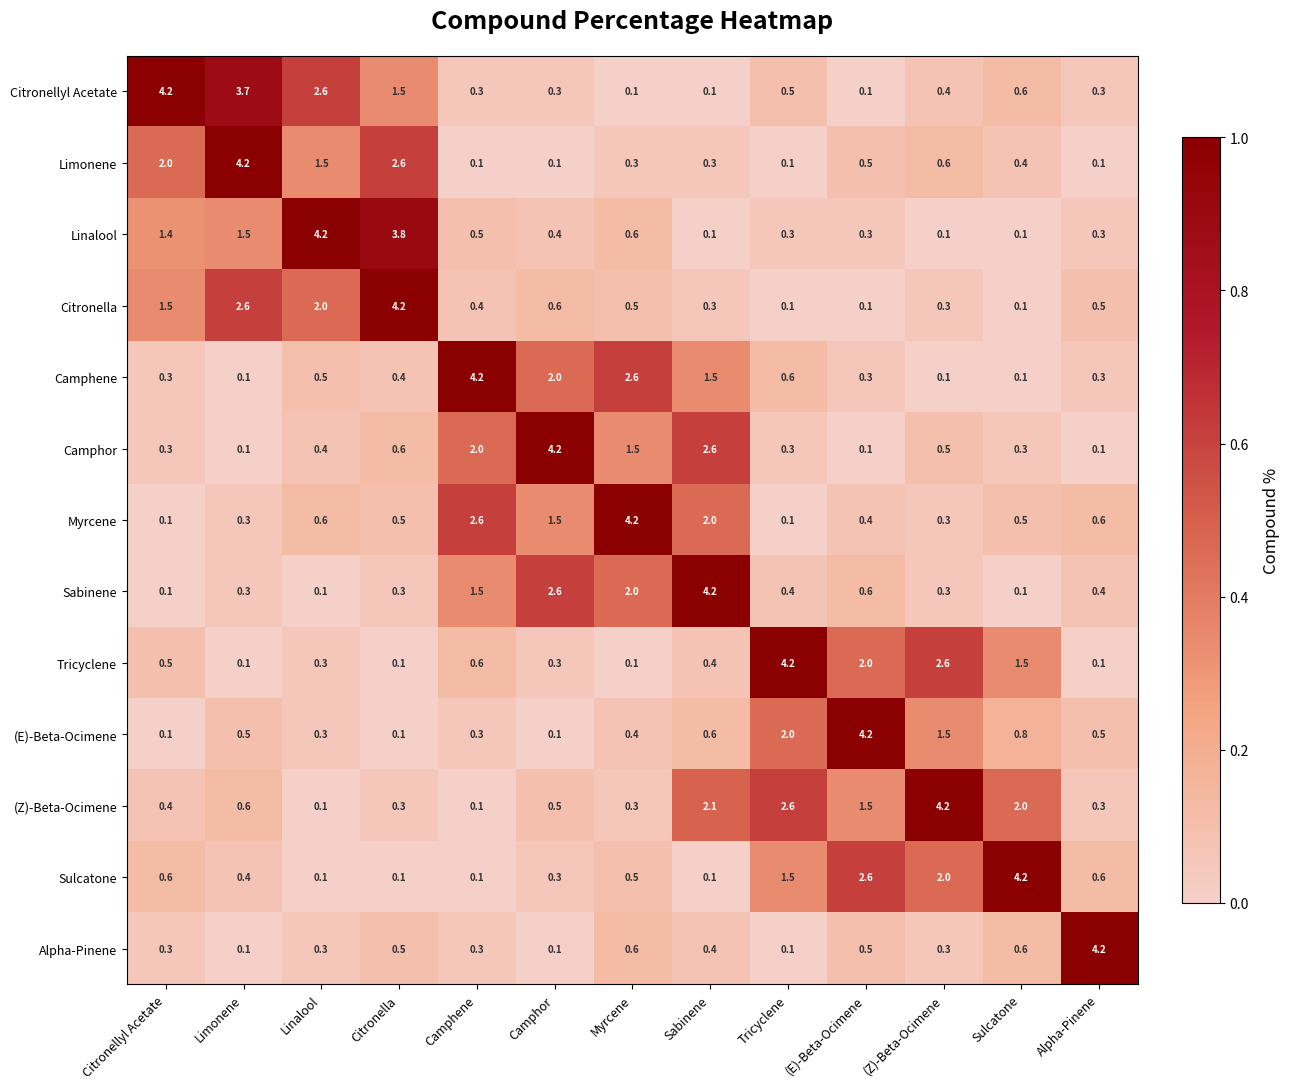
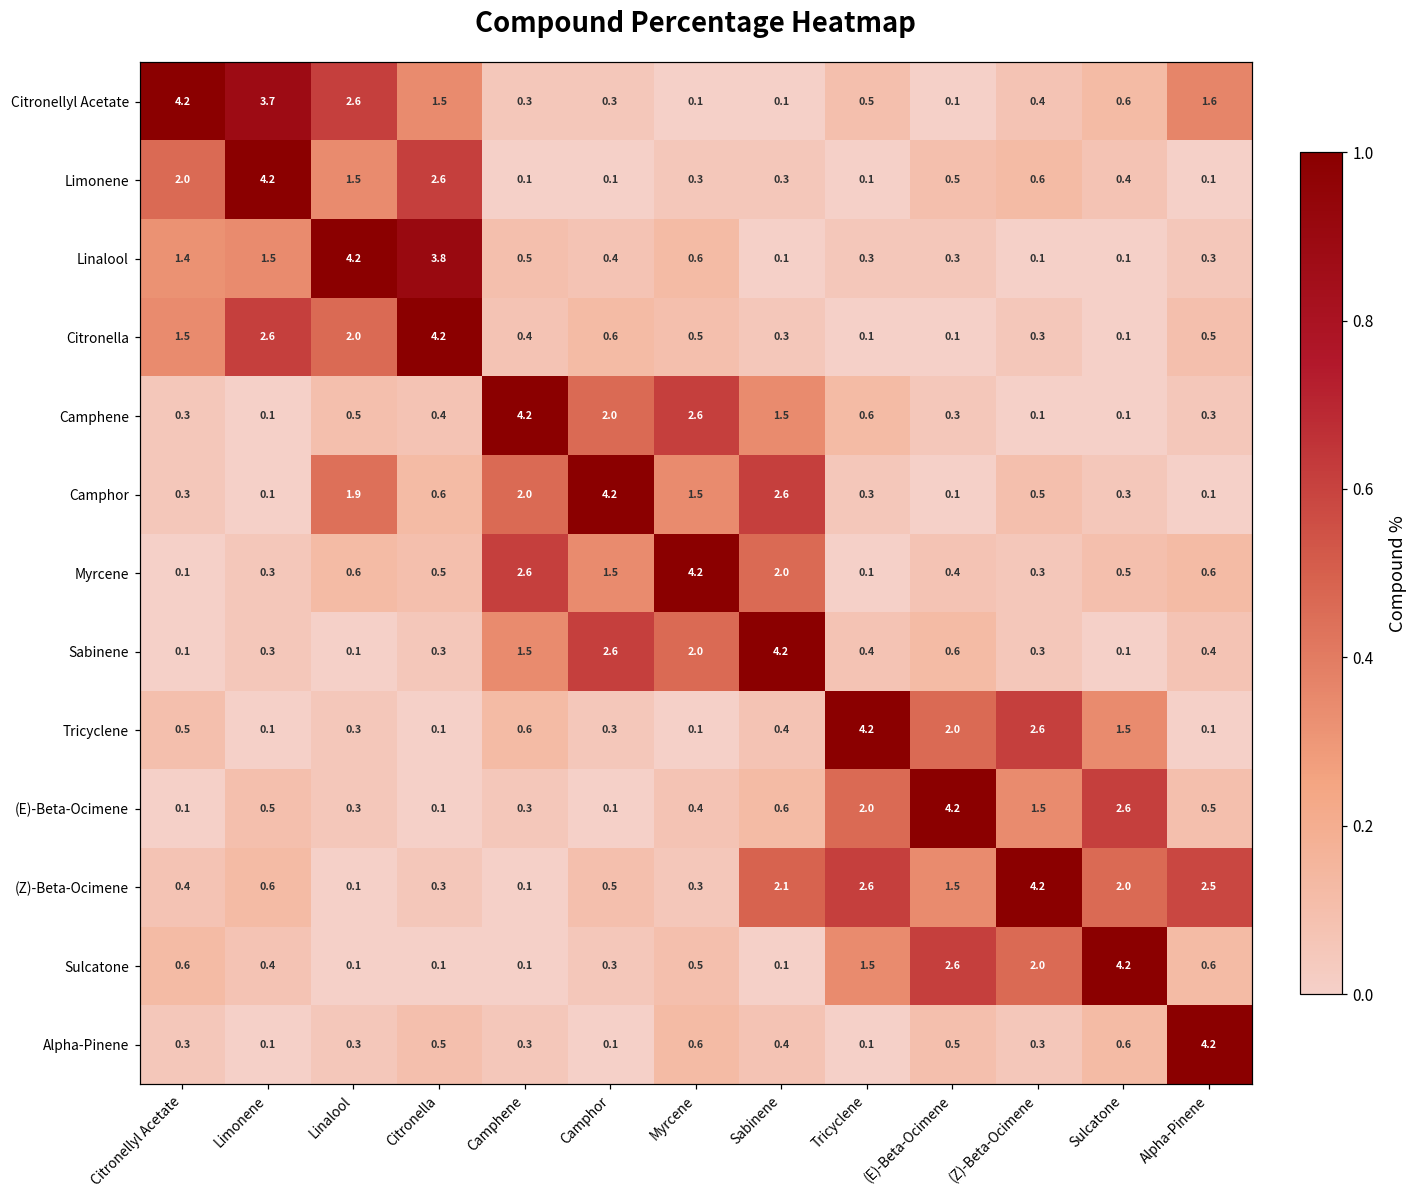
  {
    "Citronellyl Acetate": {
      "Citronellyl Acetate": 4.2,
      "Limonene": 3.7,
      "Linalool": 2.6,
      "Citronella": 1.5,
      "Camphene": 0.3,
      "Camphor": 0.3,
      "Myrcene": 0.1,
      "Sabinene": 0.1,
      "Tricyclene": 0.5,
      "(E)-Beta-Ocimene": 0.1,
      "(Z)-Beta-Ocimene": 0.4,
      "Sulcatone": 0.6,
-     "Alpha-Pinene": 0.3
+     "Alpha-Pinene": 1.6
    },
    "Limonene": {
      "Citronellyl Acetate": 2.0,
      "Limonene": 4.2,
      "Linalool": 1.5,
      "Citronella": 2.6,
      "Camphene": 0.1,
      "Camphor": 0.1,
      "Myrcene": 0.3,
      "Sabinene": 0.3,
      "Tricyclene": 0.1,
      "(E)-Beta-Ocimene": 0.5,
      "(Z)-Beta-Ocimene": 0.6,
      "Sulcatone": 0.4,
      "Alpha-Pinene": 0.1
    },
    "Linalool": {
      "Citronellyl Acetate": 1.4,
      "Limonene": 1.5,
      "Linalool": 4.2,
      "Citronella": 3.8,
      "Camphene": 0.5,
      "Camphor": 0.4,
      "Myrcene": 0.6,
      "Sabinene": 0.1,
      "Tricyclene": 0.3,
      "(E)-Beta-Ocimene": 0.3,
      "(Z)-Beta-Ocimene": 0.1,
      "Sulcatone": 0.1,
      "Alpha-Pinene": 0.3
    },
    "Citronella": {
      "Citronellyl Acetate": 1.5,
      "Limonene": 2.6,
      "Linalool": 2.0,
      "Citronella": 4.2,
      "Camphene": 0.4,
      "Camphor": 0.6,
      "Myrcene": 0.5,
      "Sabinene": 0.3,
      "Tricyclene": 0.1,
      "(E)-Beta-Ocimene": 0.1,
      "(Z)-Beta-Ocimene": 0.3,
      "Sulcatone": 0.1,
      "Alpha-Pinene": 0.5
    },
    "Camphene": {
      "Citronellyl Acetate": 0.3,
      "Limonene": 0.1,
      "Linalool": 0.5,
      "Citronella": 0.4,
      "Camphene": 4.2,
      "Camphor": 2.0,
      "Myrcene": 2.6,
      "Sabinene": 1.5,
      "Tricyclene": 0.6,
      "(E)-Beta-Ocimene": 0.3,
      "(Z)-Beta-Ocimene": 0.1,
      "Sulcatone": 0.1,
      "Alpha-Pinene": 0.3
    },
    "Camphor": {
      "Citronellyl Acetate": 0.3,
      "Limonene": 0.1,
-     "Linalool": 0.4,
+     "Linalool": 1.9,
      "Citronella": 0.6,
      "Camphene": 2.0,
      "Camphor": 4.2,
      "Myrcene": 1.5,
      "Sabinene": 2.6,
      "Tricyclene": 0.3,
      "(E)-Beta-Ocimene": 0.1,
      "(Z)-Beta-Ocimene": 0.5,
      "Sulcatone": 0.3,
      "Alpha-Pinene": 0.1
    },
    "Myrcene": {
      "Citronellyl Acetate": 0.1,
      "Limonene": 0.3,
      "Linalool": 0.6,
      "Citronella": 0.5,
      "Camphene": 2.6,
      "Camphor": 1.5,
      "Myrcene": 4.2,
      "Sabinene": 2.0,
      "Tricyclene": 0.1,
      "(E)-Beta-Ocimene": 0.4,
      "(Z)-Beta-Ocimene": 0.3,
      "Sulcatone": 0.5,
      "Alpha-Pinene": 0.6
    },
    "Sabinene": {
      "Citronellyl Acetate": 0.1,
      "Limonene": 0.3,
      "Linalool": 0.1,
      "Citronella": 0.3,
      "Camphene": 1.5,
      "Camphor": 2.6,
      "Myrcene": 2.0,
      "Sabinene": 4.2,
      "Tricyclene": 0.4,
      "(E)-Beta-Ocimene": 0.6,
      "(Z)-Beta-Ocimene": 0.3,
      "Sulcatone": 0.1,
      "Alpha-Pinene": 0.4
    },
    "Tricyclene": {
      "Citronellyl Acetate": 0.5,
      "Limonene": 0.1,
      "Linalool": 0.3,
      "Citronella": 0.1,
      "Camphene": 0.6,
      "Camphor": 0.3,
      "Myrcene": 0.1,
      "Sabinene": 0.4,
      "Tricyclene": 4.2,
      "(E)-Beta-Ocimene": 2.0,
      "(Z)-Beta-Ocimene": 2.6,
      "Sulcatone": 1.5,
      "Alpha-Pinene": 0.1
    },
    "(E)-Beta-Ocimene": {
      "Citronellyl Acetate": 0.1,
      "Limonene": 0.5,
      "Linalool": 0.3,
      "Citronella": 0.1,
      "Camphene": 0.3,
      "Camphor": 0.1,
      "Myrcene": 0.4,
      "Sabinene": 0.6,
      "Tricyclene": 2.0,
      "(E)-Beta-Ocimene": 4.2,
      "(Z)-Beta-Ocimene": 1.5,
-     "Sulcatone": 0.8,
+     "Sulcatone": 2.6,
      "Alpha-Pinene": 0.5
    },
    "(Z)-Beta-Ocimene": {
      "Citronellyl Acetate": 0.4,
      "Limonene": 0.6,
      "Linalool": 0.1,
      "Citronella": 0.3,
      "Camphene": 0.1,
      "Camphor": 0.5,
      "Myrcene": 0.3,
      "Sabinene": 2.1,
      "Tricyclene": 2.6,
      "(E)-Beta-Ocimene": 1.5,
      "(Z)-Beta-Ocimene": 4.2,
      "Sulcatone": 2.0,
-     "Alpha-Pinene": 0.3
+     "Alpha-Pinene": 2.5
    },
    "Sulcatone": {
      "Citronellyl Acetate": 0.6,
      "Limonene": 0.4,
      "Linalool": 0.1,
      "Citronella": 0.1,
      "Camphene": 0.1,
      "Camphor": 0.3,
      "Myrcene": 0.5,
      "Sabinene": 0.1,
      "Tricyclene": 1.5,
      "(E)-Beta-Ocimene": 2.6,
      "(Z)-Beta-Ocimene": 2.0,
      "Sulcatone": 4.2,
      "Alpha-Pinene": 0.6
    },
    "Alpha-Pinene": {
      "Citronellyl Acetate": 0.3,
      "Limonene": 0.1,
      "Linalool": 0.3,
      "Citronella": 0.5,
      "Camphene": 0.3,
      "Camphor": 0.1,
      "Myrcene": 0.6,
      "Sabinene": 0.4,
      "Tricyclene": 0.1,
      "(E)-Beta-Ocimene": 0.5,
      "(Z)-Beta-Ocimene": 0.3,
      "Sulcatone": 0.6,
      "Alpha-Pinene": 4.2
    }
  }
